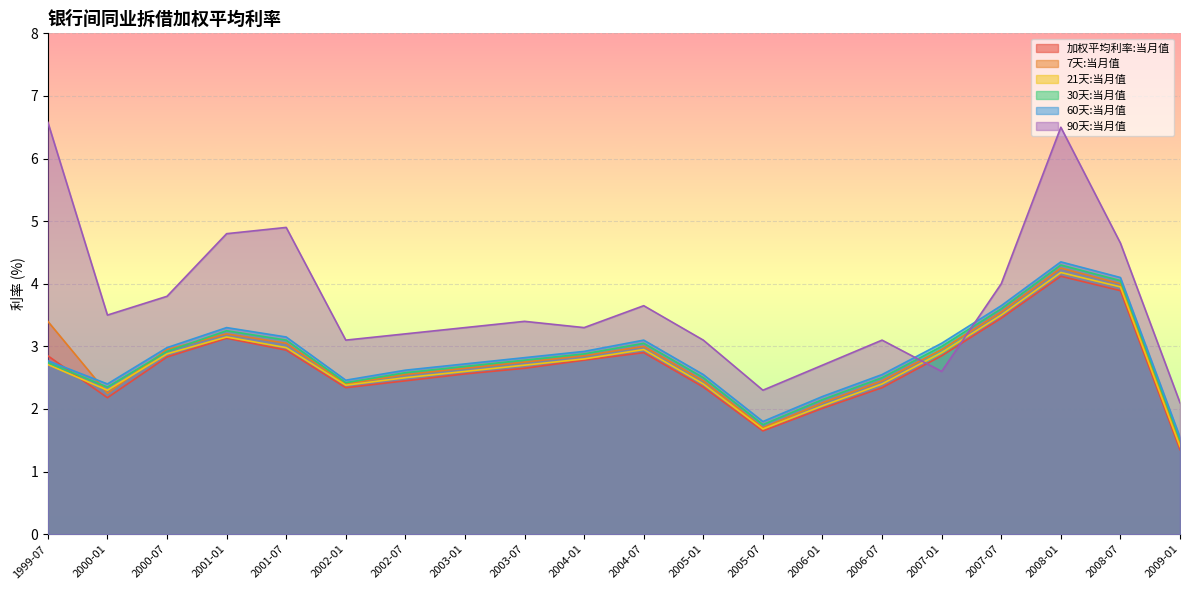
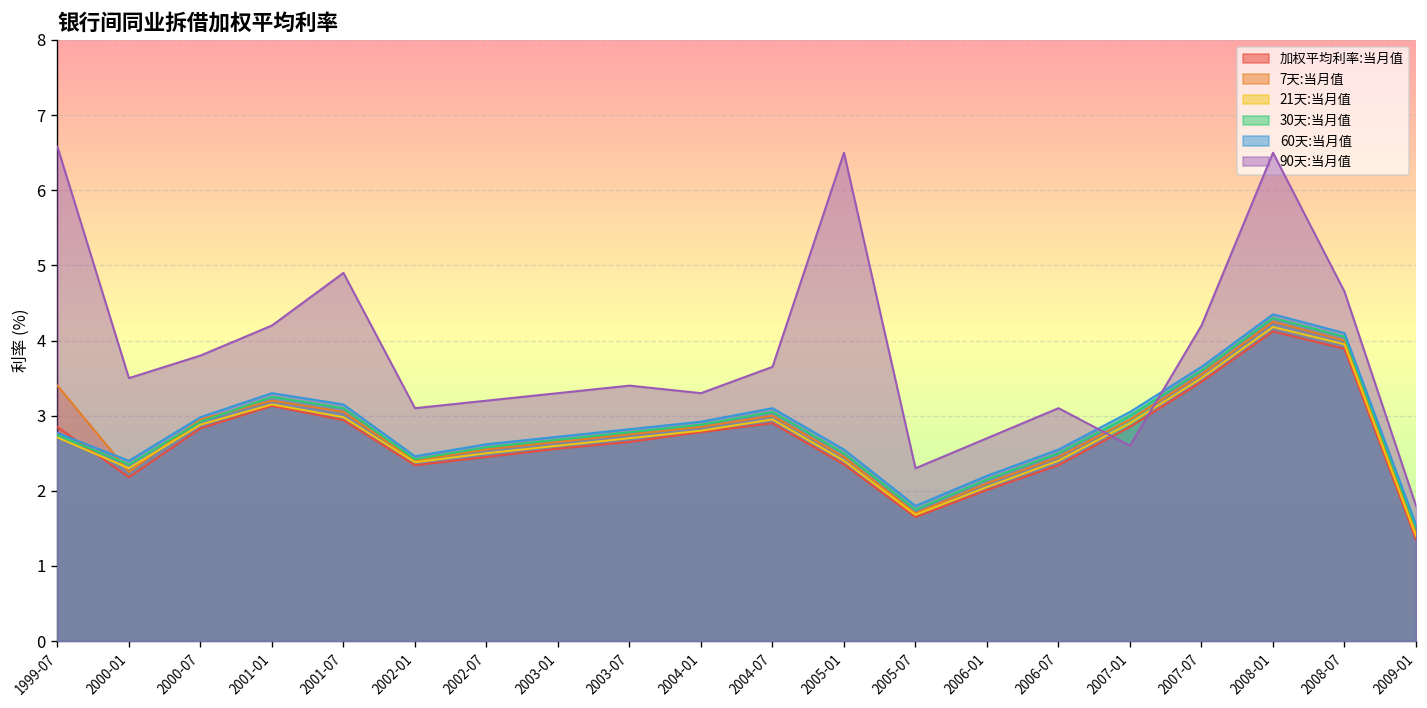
  {
    "30天:当月值": {
      "2000-01": 2.4,
      "2001-01": 3.3,
      "2001-07": 3.1,
      "2004-07": 3.1,
      "2005-01": 2.5,
      "2005-07": 1.8,
      "2006-01": 2.2,
      "2006-07": 2.5,
      "2007-01": 3.0,
      "2007-07": 3.6,
      "2008-01": 4.3,
      "2008-07": 4.1,
      "2009-01": 1.5
    },
    "60天:当月值": {
      "2000-01": 2.4,
      "2001-01": 3.3,
      "2001-07": 3.2,
      "2004-07": 3.1,
      "2005-01": 2.6,
      "2005-07": 1.8,
      "2006-01": 2.2,
      "2006-07": 2.6,
      "2007-01": 3.1,
      "2007-07": 3.7,
      "2008-01": 4.4,
      "2008-07": 4.1,
      "2009-01": 1.6
    },
    "90天:当月值": {
      "1999-07": 6.6,
      "2000-01": 3.5,
      "2000-07": 3.8,
-     "2001-01": 4.8,
+     "2001-01": 4.2,
      "2001-07": 4.9,
      "2002-01": 3.1,
      "2002-07": 3.2,
      "2003-01": 3.3,
      "2003-07": 3.4,
      "2004-01": 3.3,
      "2004-07": 3.7,
-     "2005-01": 3.1,
+     "2005-01": 6.5,
      "2005-07": 2.3,
      "2006-01": 2.7,
      "2006-07": 3.1,
      "2007-01": 2.6,
-     "2007-07": 4.0,
+     "2007-07": 4.2,
      "2008-07": 4.7,
-     "2009-01": 2.1
+     "2009-01": 1.8
    }
  }
